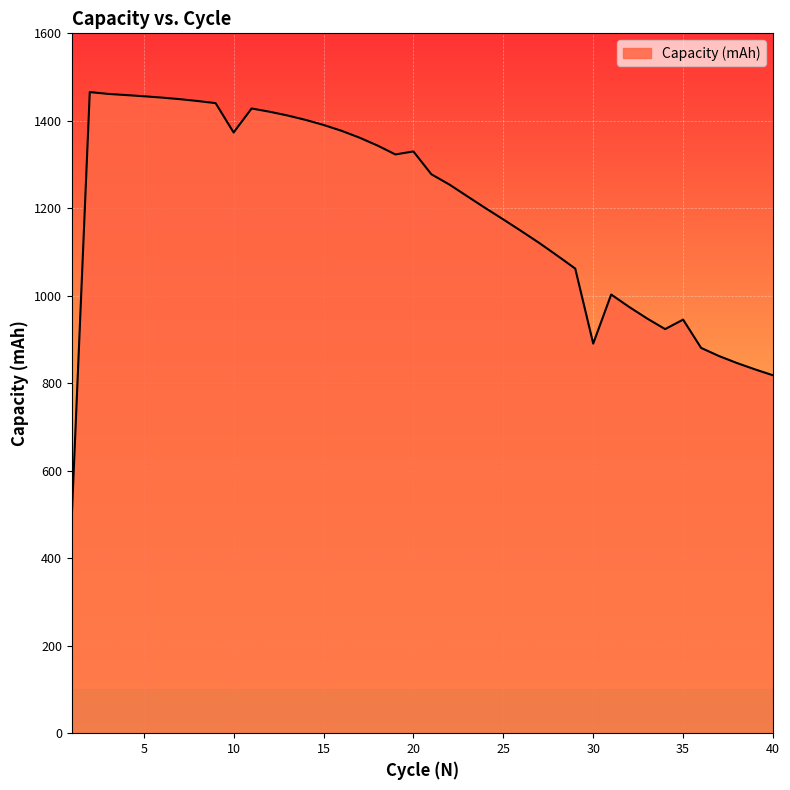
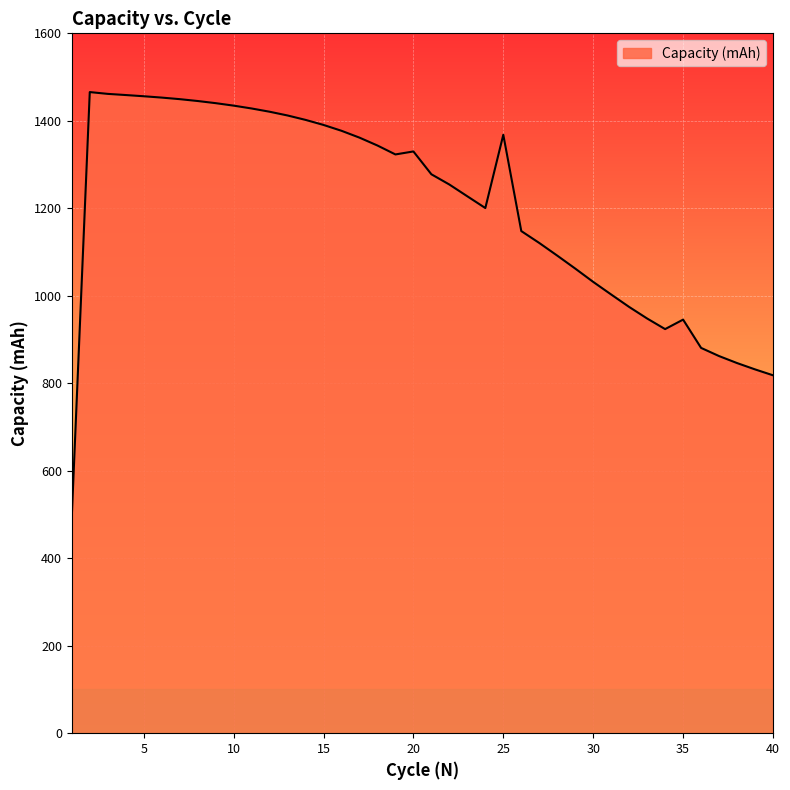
  {
    "5": 1460,
-   "10": 1370,
+   "10": 1430,
    "15": 1390,
    "20": 1330,
-   "25": 1170,
-   "30": 890,
+   "25": 1370,
+   "30": 1030,
    "35": 950,
    "40": 820
  }
